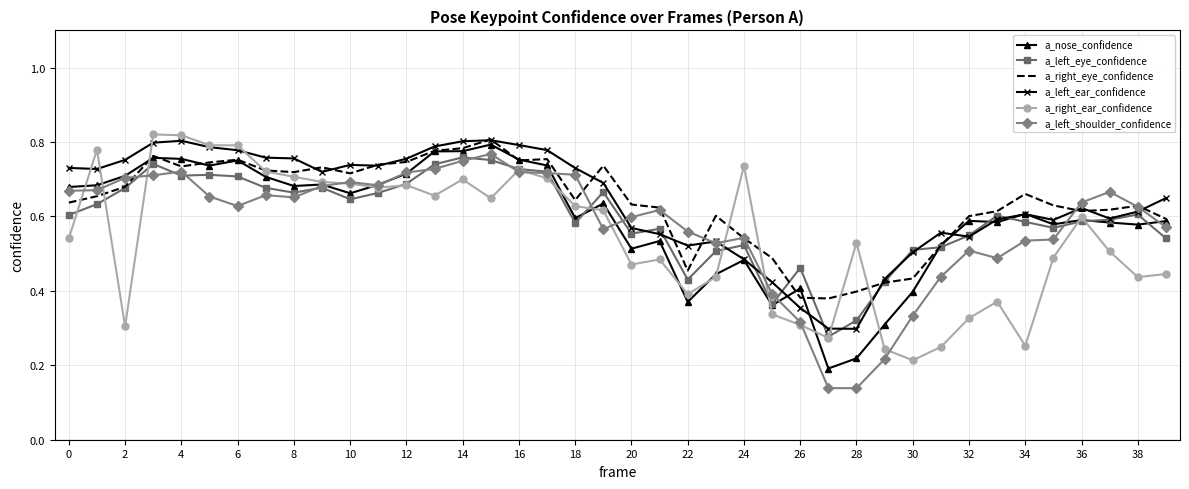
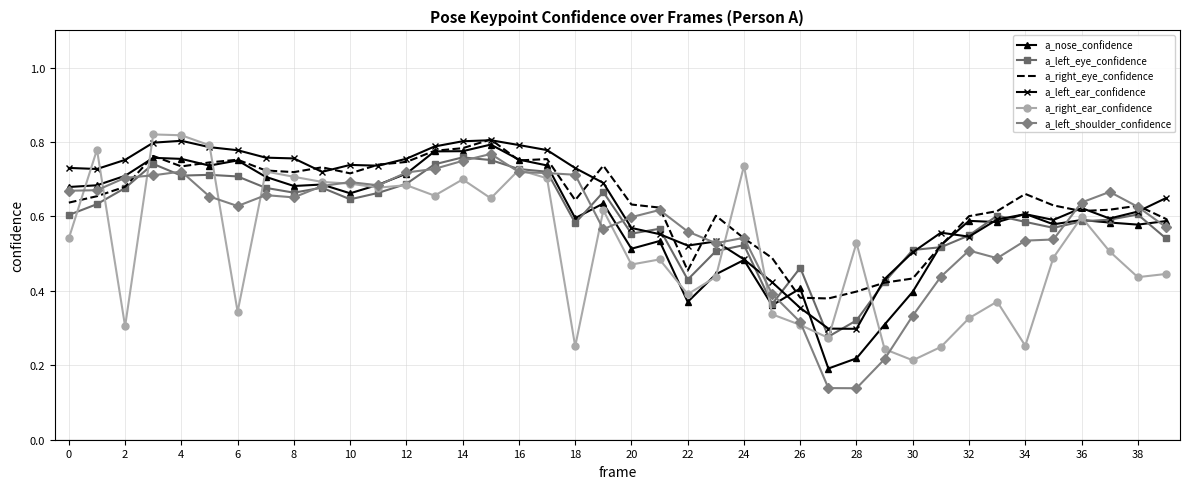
  {
    "a_right_ear_confidence": {
      "0": 0.54,
      "2": 0.30,
      "4": 0.82,
-     "6": 0.79,
+     "6": 0.34,
      "8": 0.71,
      "14": 0.70,
-     "18": 0.63,
+     "18": 0.25,
      "20": 0.47,
      "22": 0.39,
      "24": 0.74,
      "26": 0.31,
      "28": 0.53,
      "30": 0.21,
      "32": 0.33,
      "34": 0.25,
      "36": 0.60,
      "38": 0.44
    }
  }
